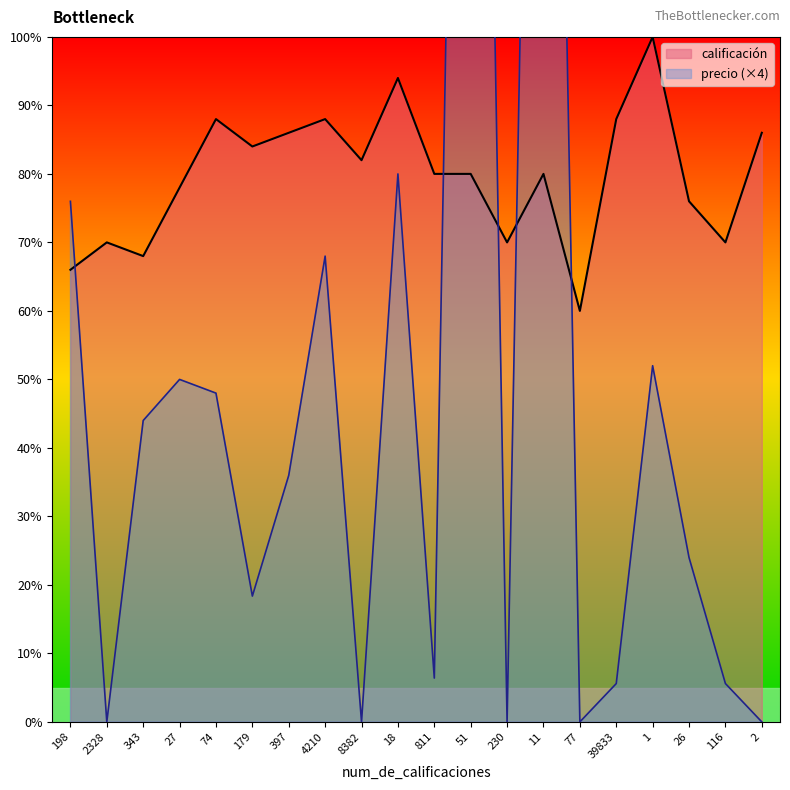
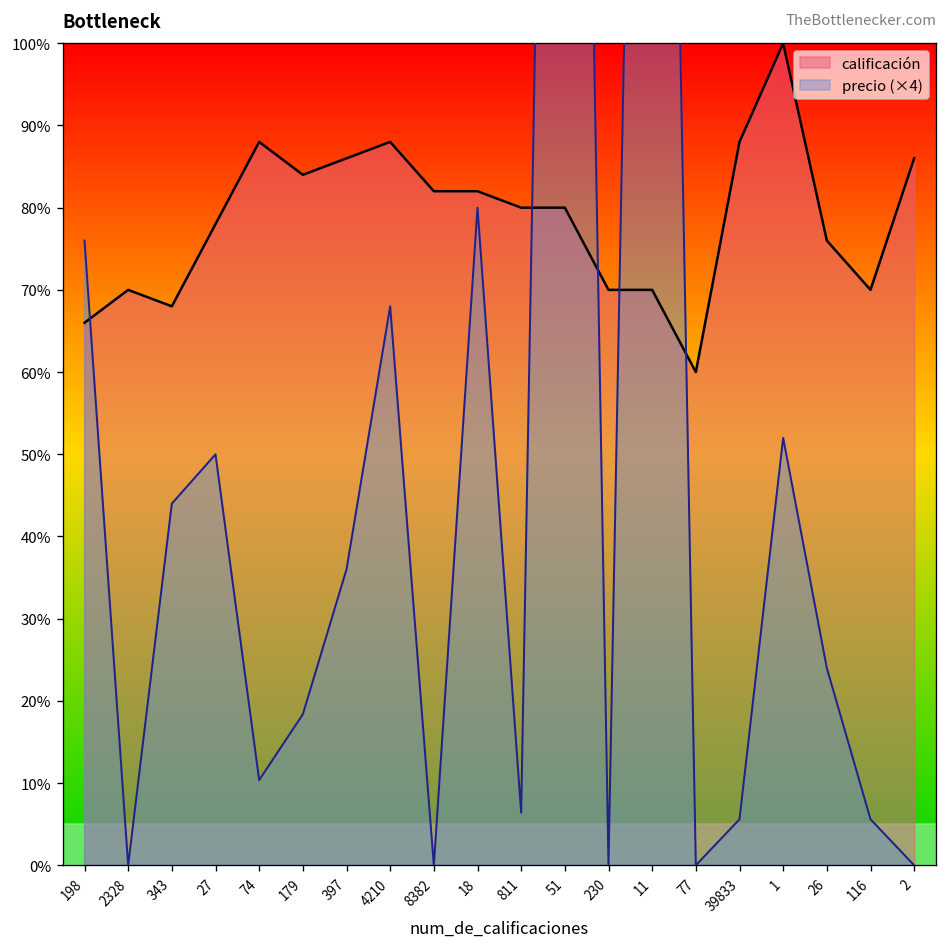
  {
    "calificación": {
      "198": "66%",
      "2328": "70%",
      "343": "68%",
      "27": "78%",
      "74": "88%",
      "179": "84%",
      "397": "86%",
      "4210": "88%",
      "8382": "82%",
-     "18": "94%",
+     "18": "82%",
      "811": "80%",
      "51": "80%",
      "230": "70%",
-     "11": "80%",
+     "11": "70%",
      "77": "60%",
      "39833": "88%",
      "1": "100%",
      "26": "76%",
      "116": "70%",
      "2": "86%"
    },
    "precio (×4)": {
      "198": "76%",
      "2328": "0%",
      "343": "44%",
      "27": "50%",
-     "74": "48%",
+     "74": "10%",
      "179": "18%",
      "397": "36%",
      "4210": "68%",
      "8382": "0%",
      "18": "80%",
      "811": "6%",
      "230": "0%",
      "77": "0%",
      "39833": "6%",
      "1": "52%",
      "26": "24%",
      "116": "6%",
      "2": "0%"
    }
  }
